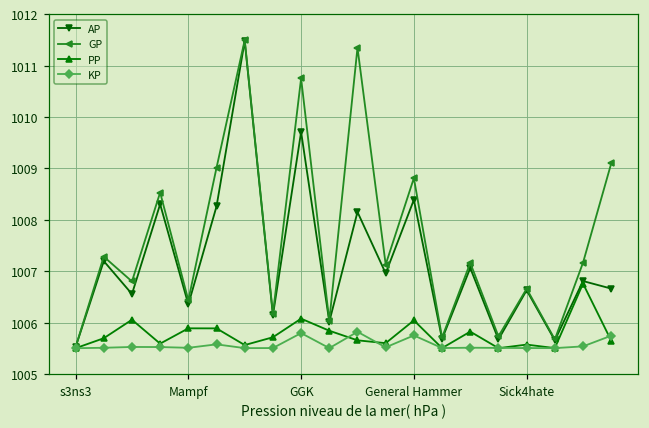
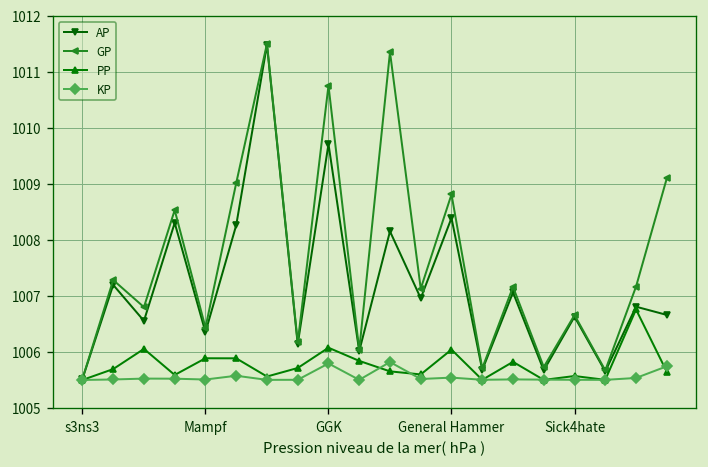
  {
    "KP": {
      "Mampf": 1005.5,
      "GGK": 1005.8,
-     "General Hammer": 1005.7,
+     "General Hammer": 1005.5,
      "Sick4hate": 1005.5
    }
  }
